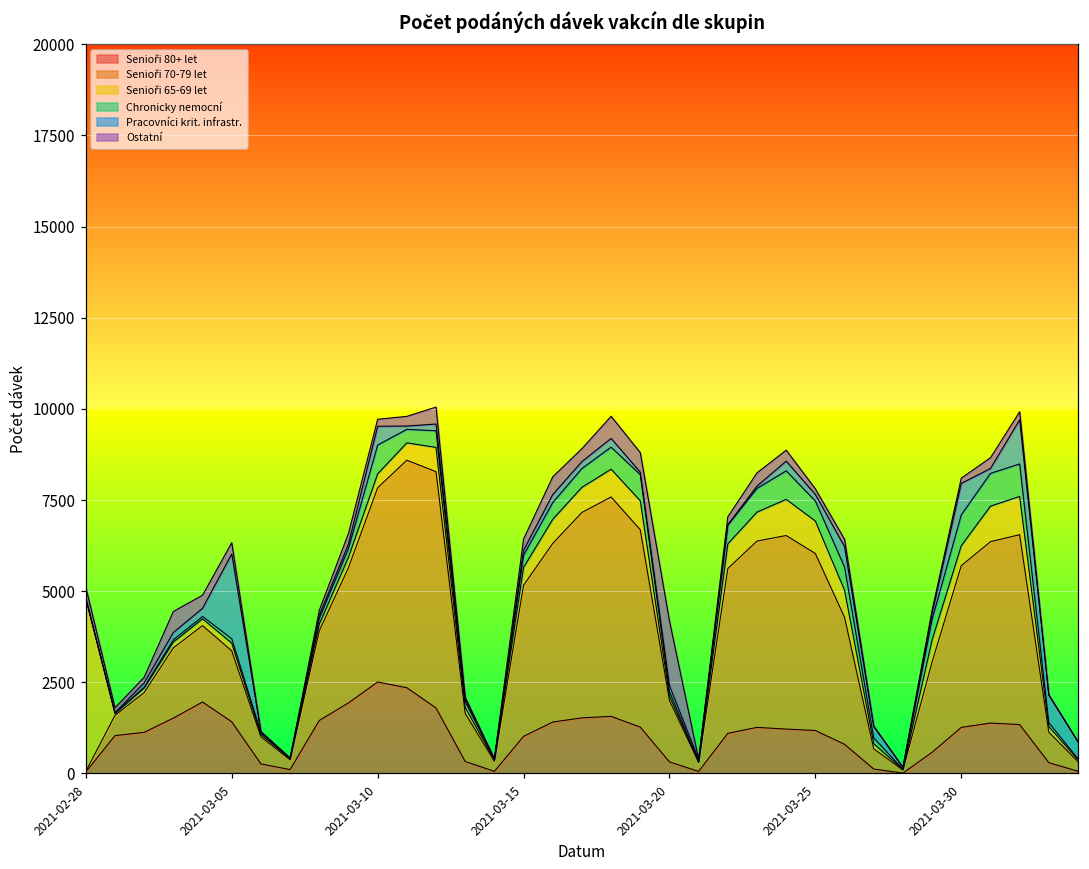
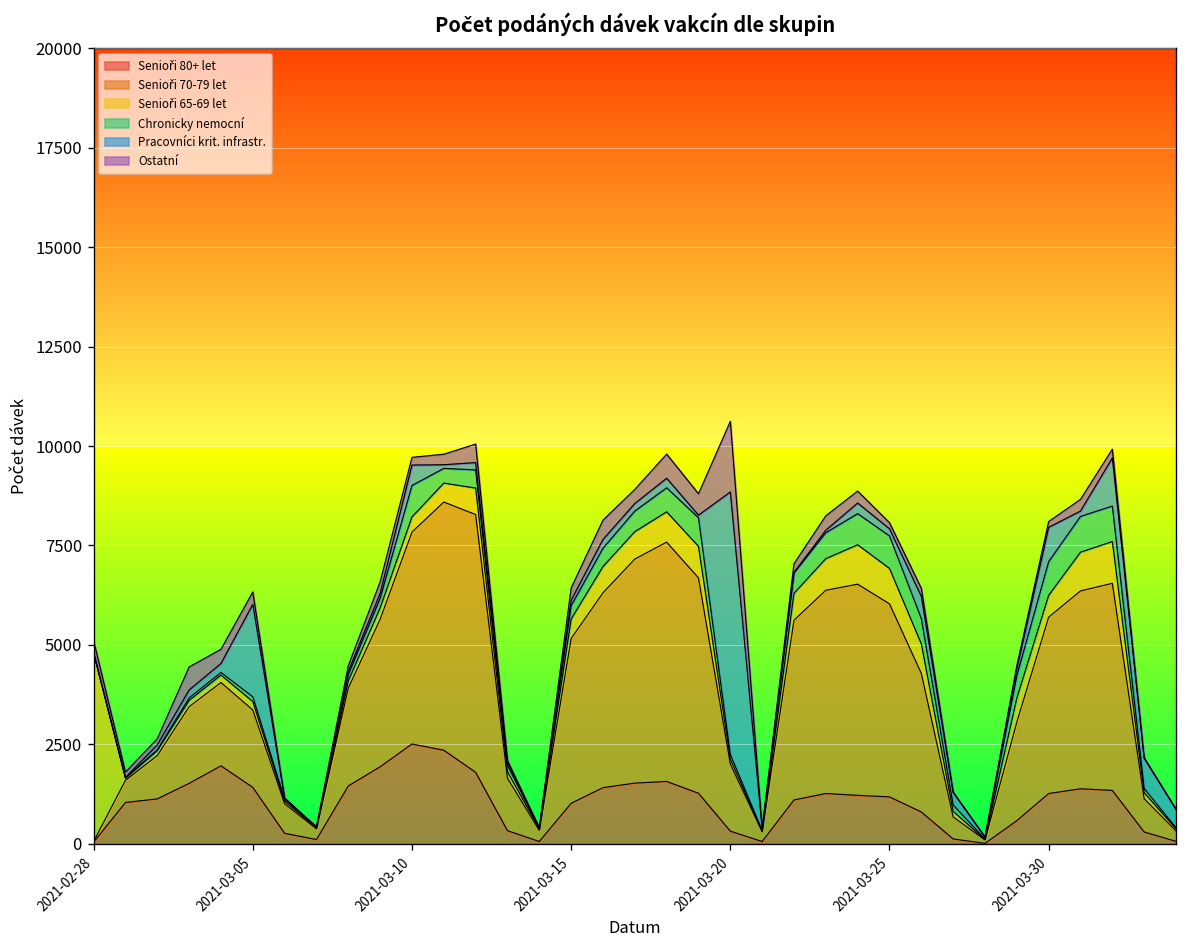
  {
    "Senioři 65-69 let": {
      "2021-03-05": 200,
      "2021-03-10": 400,
      "2021-03-15": 500,
      "2021-03-20": 100,
      "2021-03-25": 900,
      "2021-03-30": 500
    },
    "Chronicky nemocní": {
      "2021-03-05": 100,
      "2021-03-10": 800,
      "2021-03-15": 300,
      "2021-03-20": 100,
-     "2021-03-25": 500,
+     "2021-03-25": 800,
      "2021-03-30": 800
    },
    "Pracovníci krit. infrastr.": {
      "2021-03-05": 2300,
      "2021-03-10": 500,
      "2021-03-15": 100,
-     "2021-03-20": 200,
+     "2021-03-20": 6600,
      "2021-03-25": 200,
      "2021-03-30": 900
    },
    "Ostatní": {
      "2021-02-28": 300,
      "2021-03-05": 300,
      "2021-03-10": 200,
      "2021-03-15": 300,
      "2021-03-20": 1800,
      "2021-03-25": 200,
      "2021-03-30": 100
    }
  }
